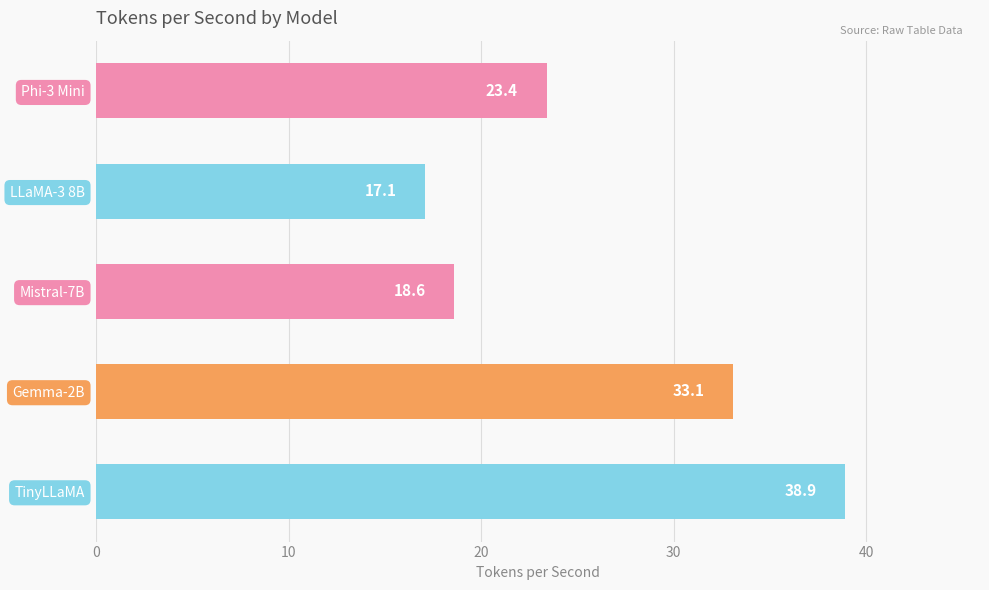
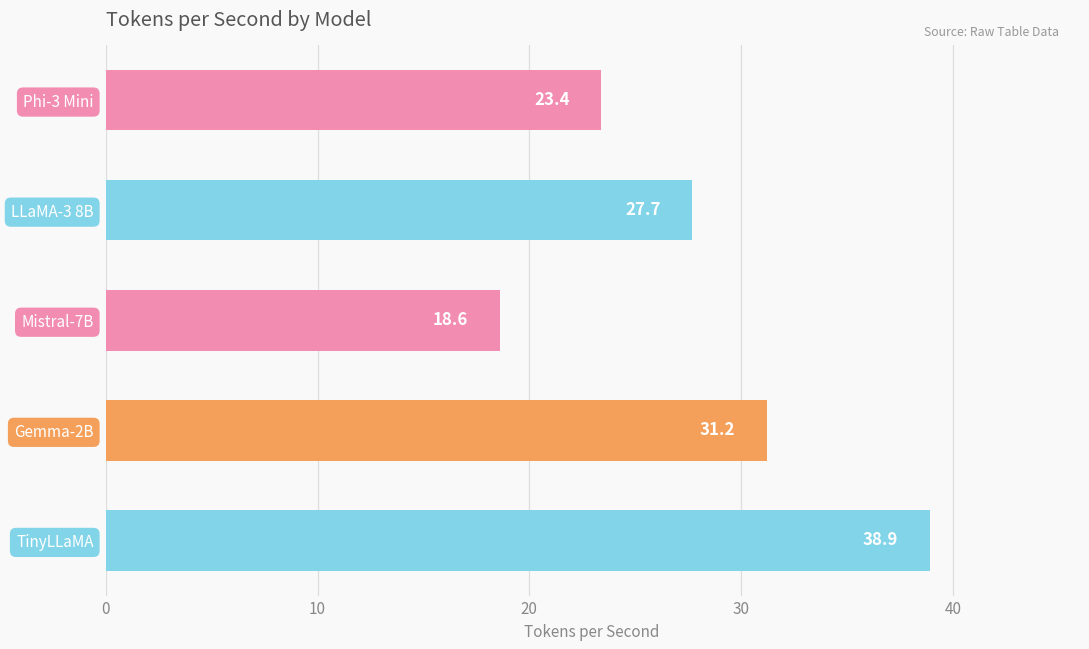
  {
    "Phi-3 Mini": 23.4,
-   "LLaMA-3 8B": 17.1,
+   "LLaMA-3 8B": 27.7,
    "Mistral-7B": 18.6,
-   "Gemma-2B": 33.1,
+   "Gemma-2B": 31.2,
    "TinyLLaMA": 38.9
  }
